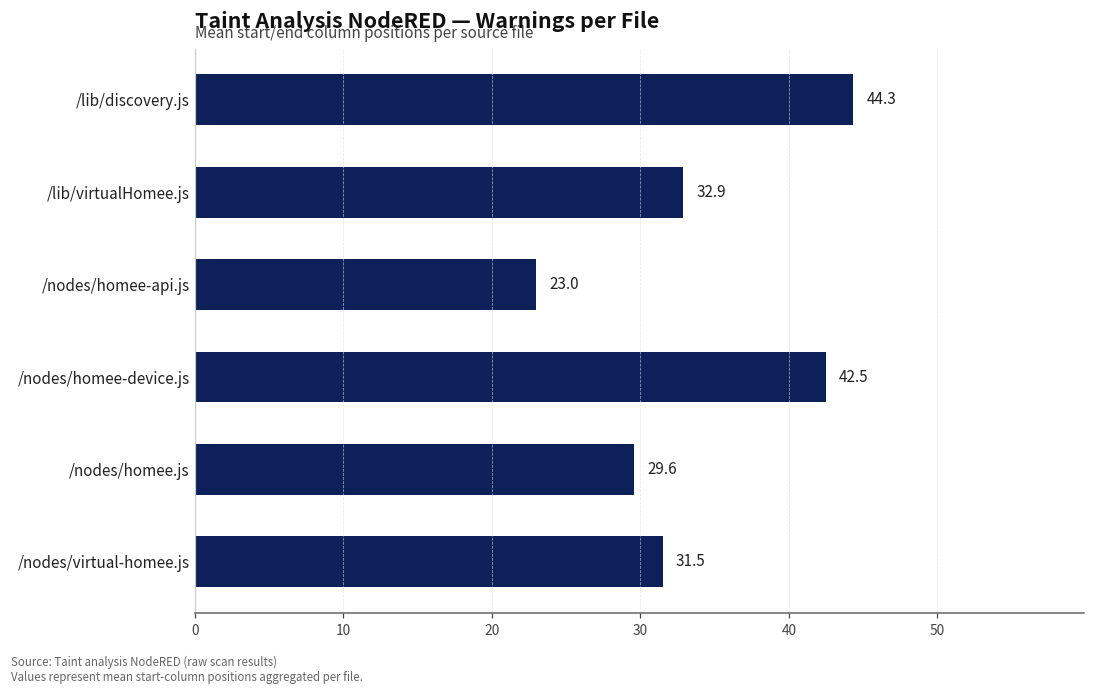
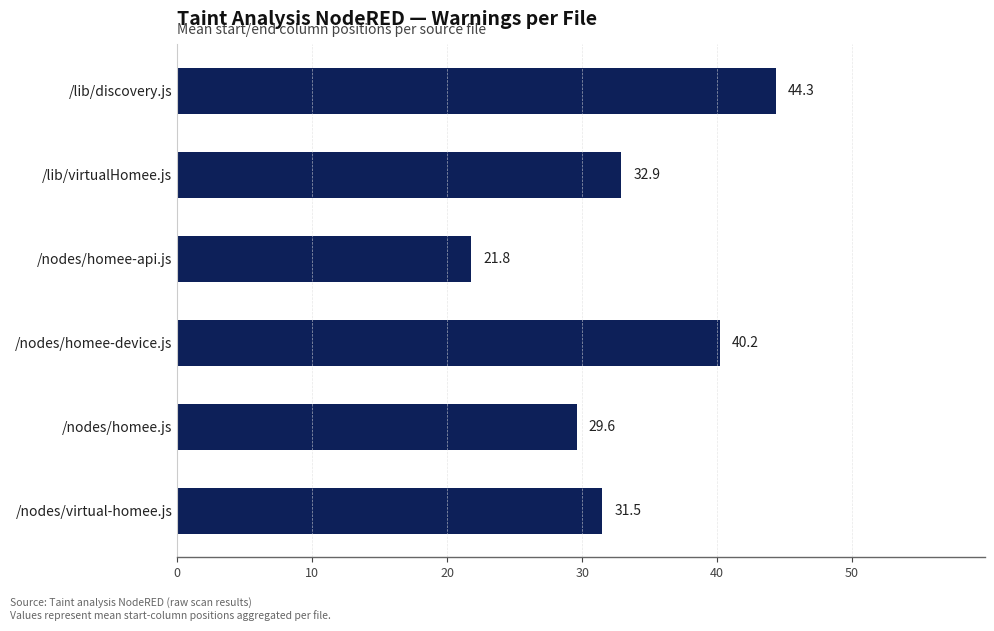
  {
    "/lib/discovery.js": 44.3,
    "/lib/virtualHomee.js": 32.9,
-   "/nodes/homee-api.js": 23.0,
-   "/nodes/homee-device.js": 42.5,
+   "/nodes/homee-api.js": 21.8,
+   "/nodes/homee-device.js": 40.2,
    "/nodes/homee.js": 29.6,
    "/nodes/virtual-homee.js": 31.5
  }
